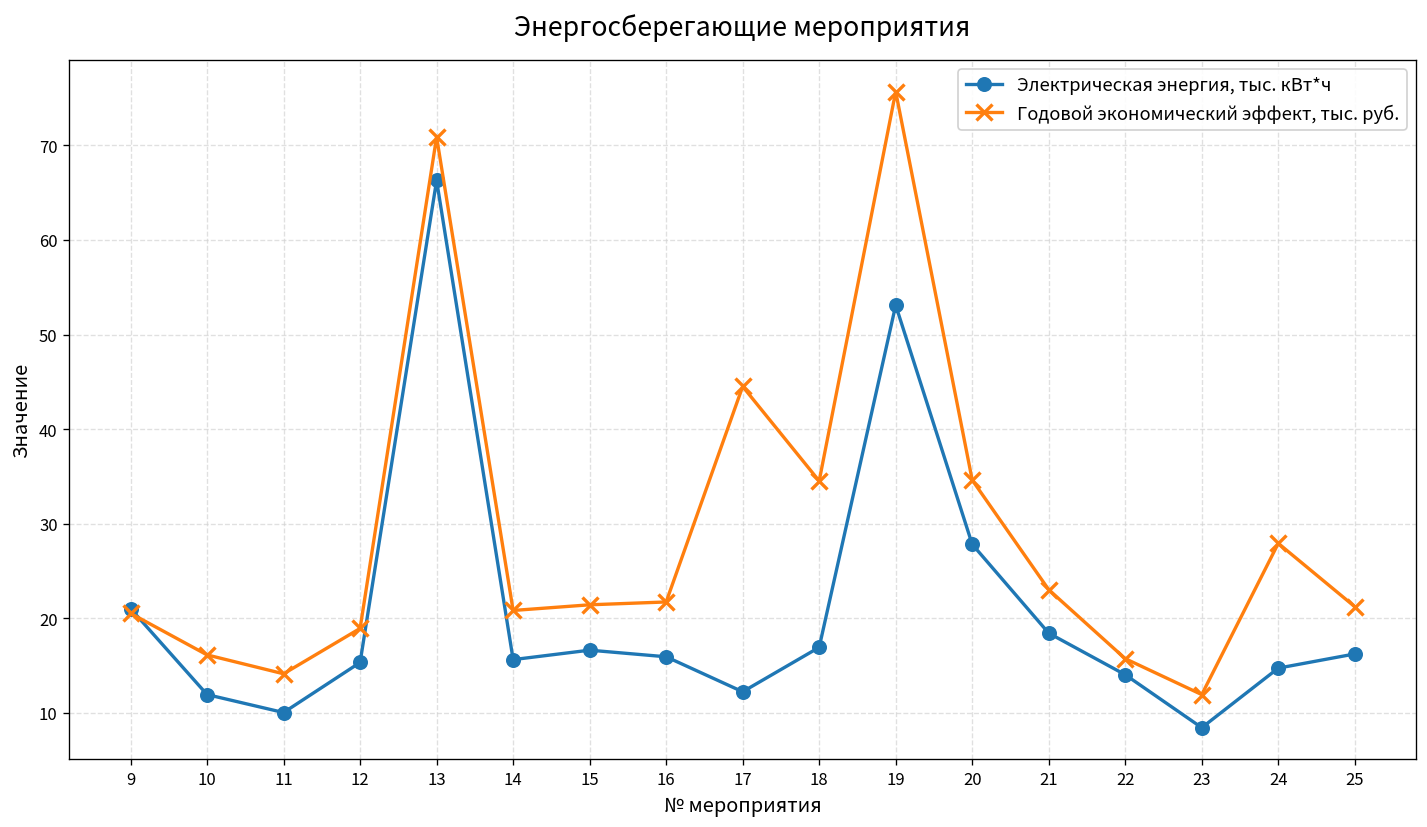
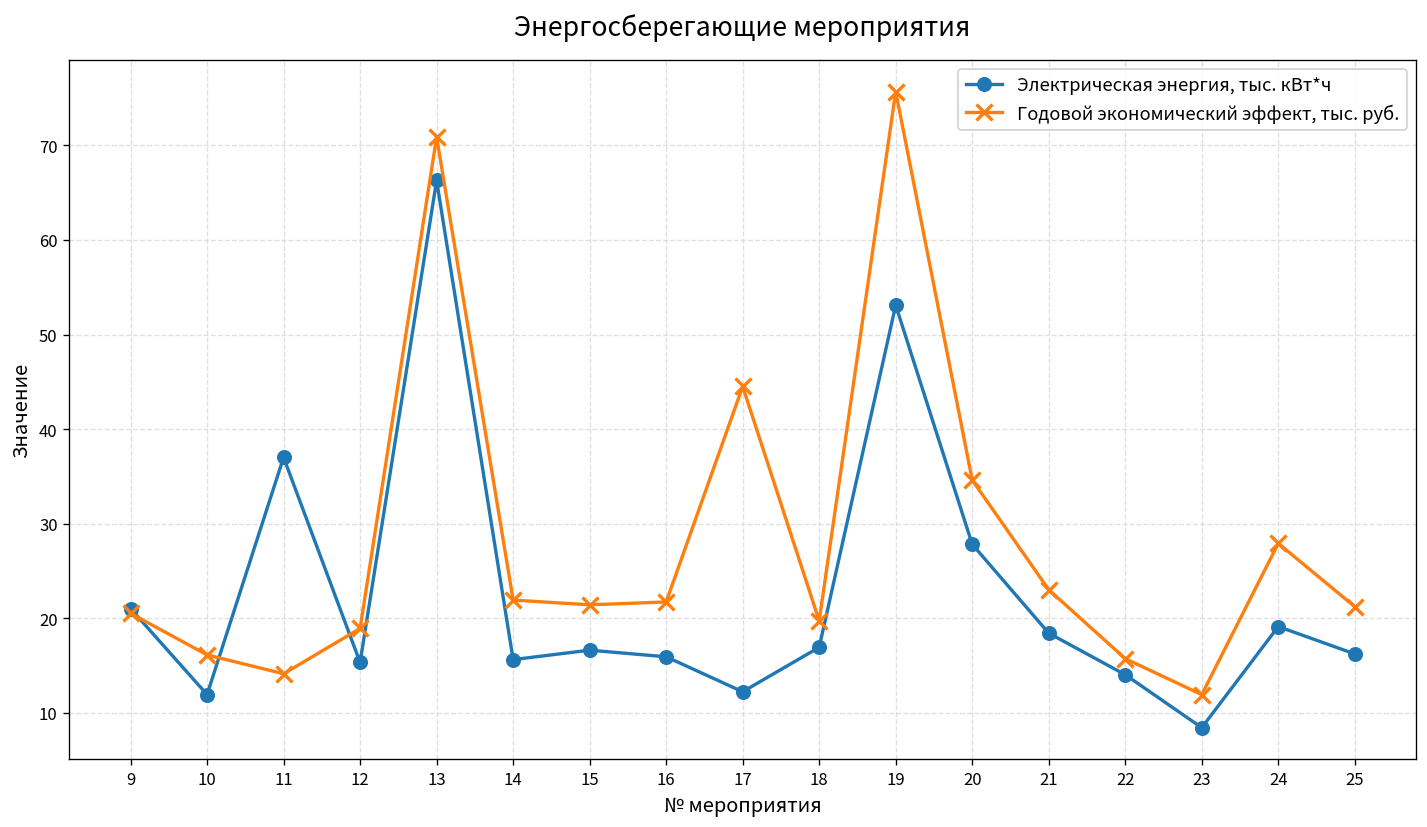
  {
    "Электрическая энергия, тыс. кВт*ч": {
      "9": 21,
      "10": 12,
-     "11": 10,
+     "11": 37,
      "12": 15,
      "13": 66,
      "14": 16,
      "15": 17,
      "16": 16,
      "17": 12,
      "18": 17,
      "19": 53,
      "20": 28,
      "21": 18,
      "22": 14,
      "23": 8,
-     "24": 15,
+     "24": 19,
      "25": 16
    },
    "Годовой экономический эффект, тыс. руб.": {
      "9": 21,
      "10": 16,
      "11": 14,
      "12": 19,
      "13": 71,
-     "14": 21,
+     "14": 22,
      "15": 21,
      "16": 22,
      "17": 45,
-     "18": 35,
+     "18": 20,
      "19": 76,
      "20": 35,
      "21": 23,
      "22": 16,
      "23": 12,
      "24": 28,
      "25": 21
    }
  }
